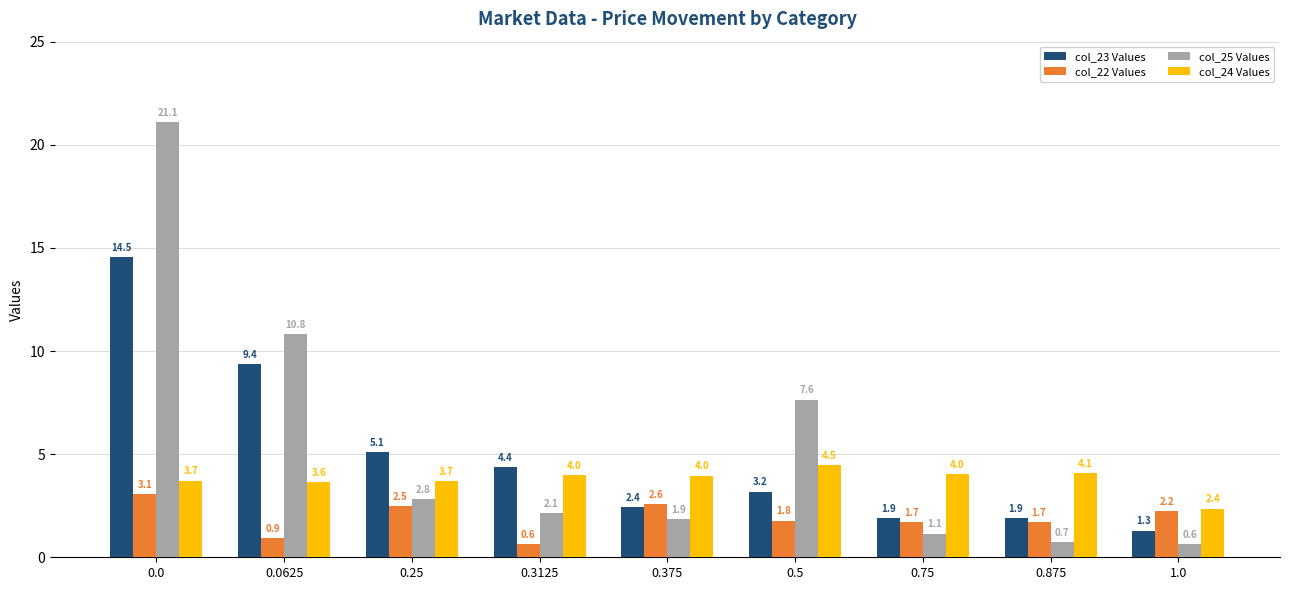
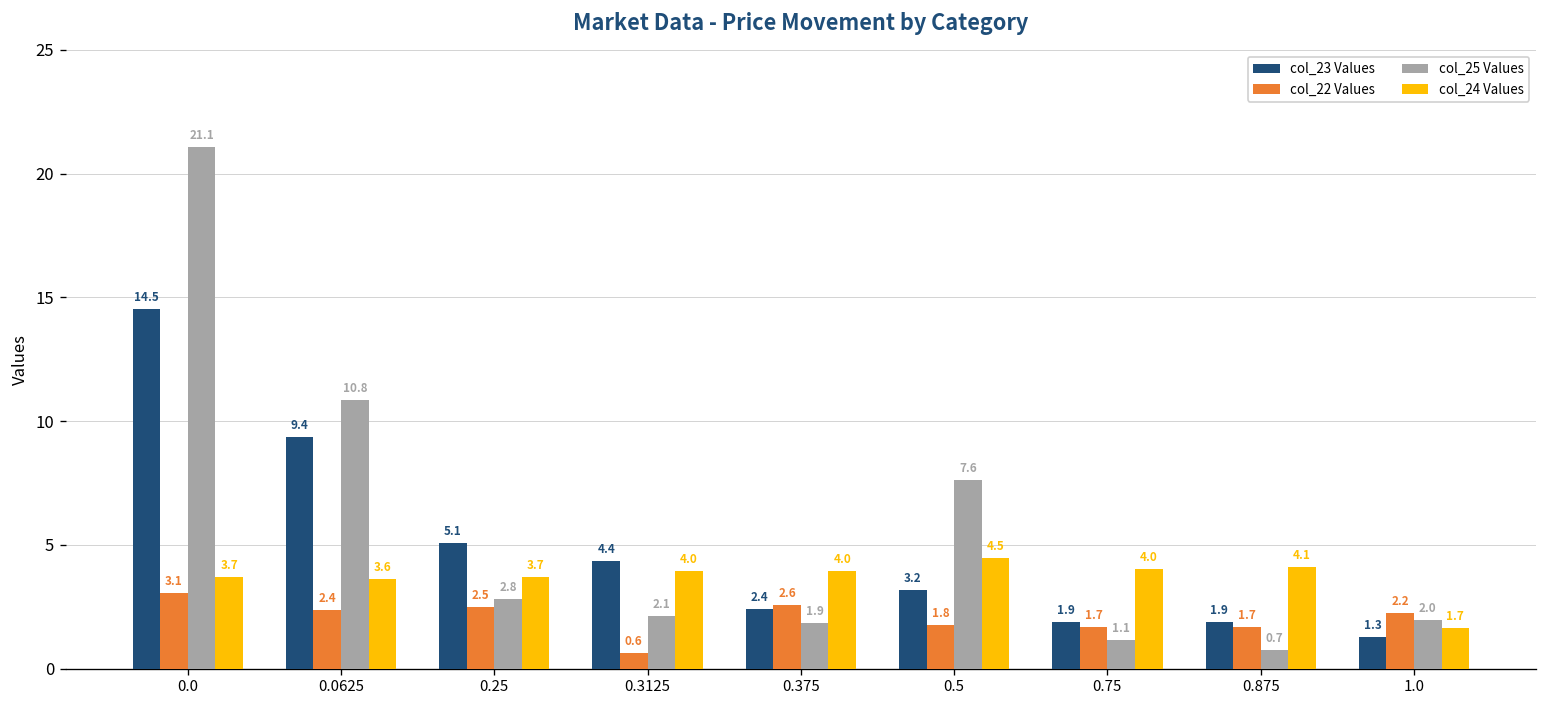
  {
    "col_23 Values": {
      "0.0": 14.5,
      "0.0625": 9.4,
      "0.25": 5.1,
      "0.3125": 4.4,
      "0.375": 2.4,
      "0.5": 3.2,
      "0.75": 1.9,
      "0.875": 1.9,
      "1.0": 1.3
    },
    "col_22 Values": {
      "0.0": 3.1,
-     "0.0625": 0.9,
+     "0.0625": 2.4,
      "0.25": 2.5,
      "0.3125": 0.6,
      "0.375": 2.6,
      "0.5": 1.8,
      "0.75": 1.7,
      "0.875": 1.7,
      "1.0": 2.2
    },
    "col_25 Values": {
      "0.0": 21.1,
      "0.0625": 10.8,
      "0.25": 2.8,
      "0.3125": 2.1,
      "0.375": 1.9,
      "0.5": 7.6,
      "0.75": 1.1,
      "0.875": 0.7,
-     "1.0": 0.6
+     "1.0": 2.0
    },
    "col_24 Values": {
      "0.0": 3.7,
      "0.0625": 3.6,
      "0.25": 3.7,
      "0.3125": 4.0,
      "0.375": 4.0,
      "0.5": 4.5,
      "0.75": 4.0,
      "0.875": 4.1,
-     "1.0": 2.4
+     "1.0": 1.7
    }
  }
